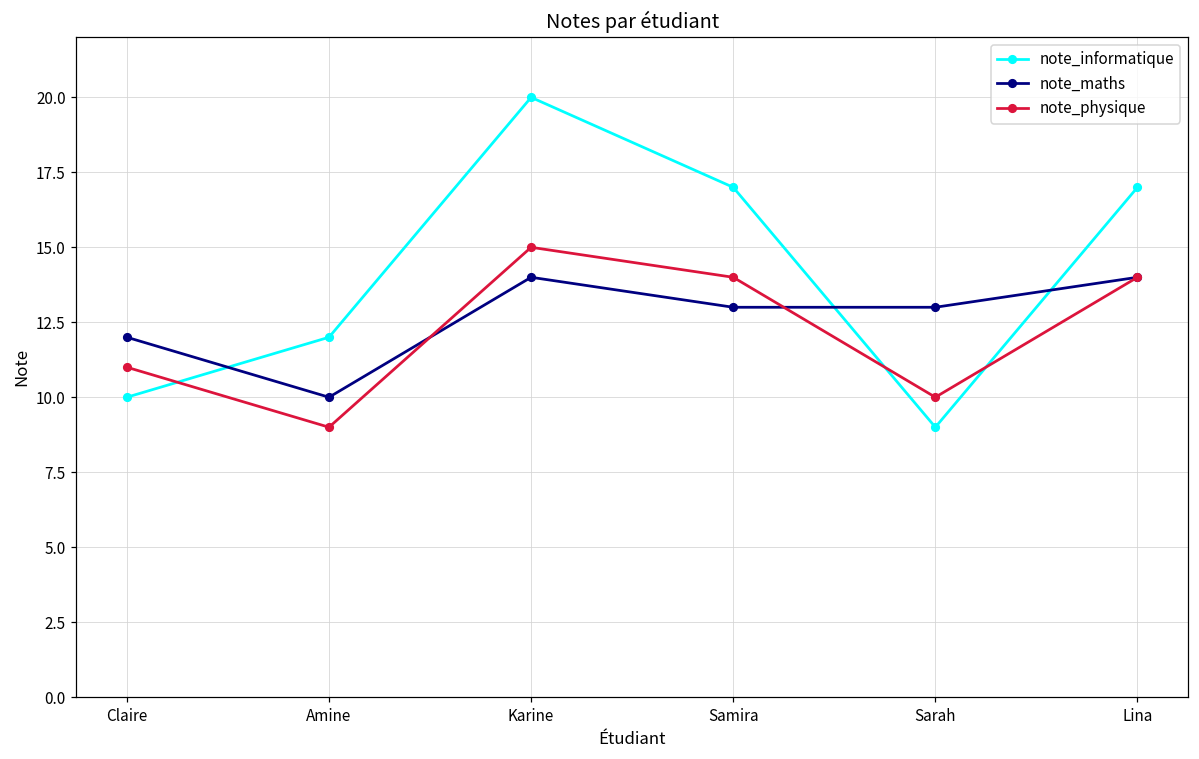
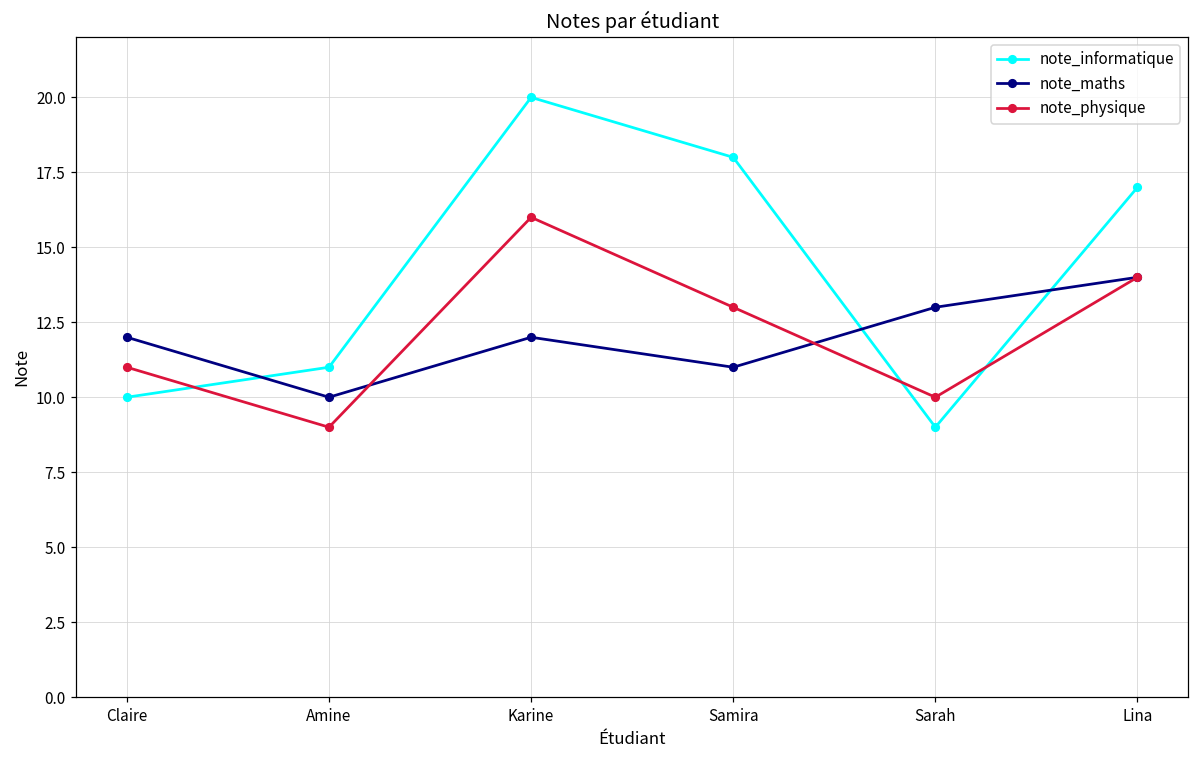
  {
    "note_informatique": {
      "Claire": 10,
-     "Amine": 12,
+     "Amine": 11,
      "Karine": 20,
-     "Samira": 17,
+     "Samira": 18,
      "Sarah": 9,
      "Lina": 17
    },
    "note_maths": {
      "Claire": 12,
      "Amine": 10,
-     "Karine": 14,
-     "Samira": 13,
+     "Karine": 12,
+     "Samira": 11,
      "Sarah": 13
    },
    "note_physique": {
      "Claire": 11,
      "Amine": 9,
-     "Karine": 15,
-     "Samira": 14,
+     "Karine": 16,
+     "Samira": 13,
      "Sarah": 10
    }
  }
